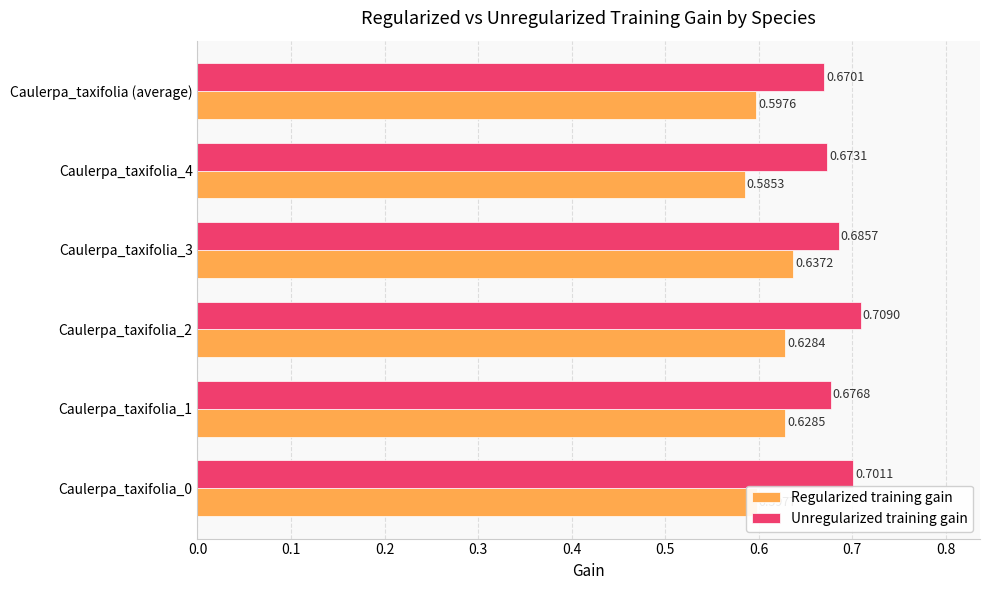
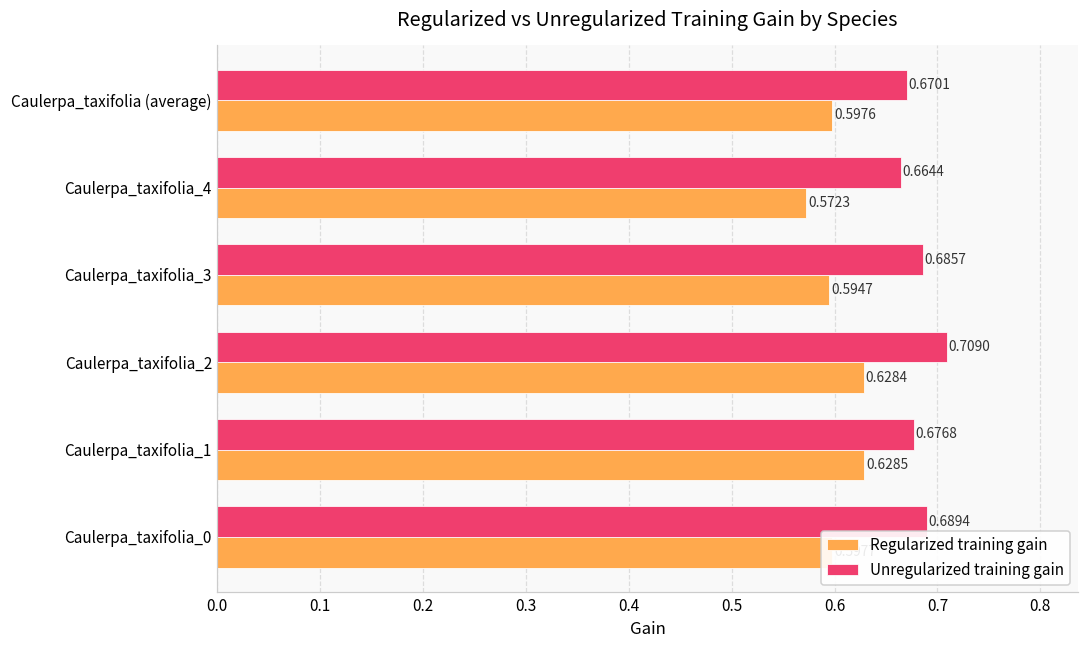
  {
    "Regularized training gain": {
      "Caulerpa_taxifolia (average)": 0.5976,
-     "Caulerpa_taxifolia_4": 0.5853,
-     "Caulerpa_taxifolia_3": 0.6372,
+     "Caulerpa_taxifolia_4": 0.5723,
+     "Caulerpa_taxifolia_3": 0.5947,
      "Caulerpa_taxifolia_2": 0.6284,
      "Caulerpa_taxifolia_1": 0.6285
    },
    "Unregularized training gain": {
      "Caulerpa_taxifolia (average)": 0.6701,
-     "Caulerpa_taxifolia_4": 0.6731,
+     "Caulerpa_taxifolia_4": 0.6644,
      "Caulerpa_taxifolia_3": 0.6857,
      "Caulerpa_taxifolia_2": 0.7090,
      "Caulerpa_taxifolia_1": 0.6768,
-     "Caulerpa_taxifolia_0": 0.7011
+     "Caulerpa_taxifolia_0": 0.6894
    }
  }
